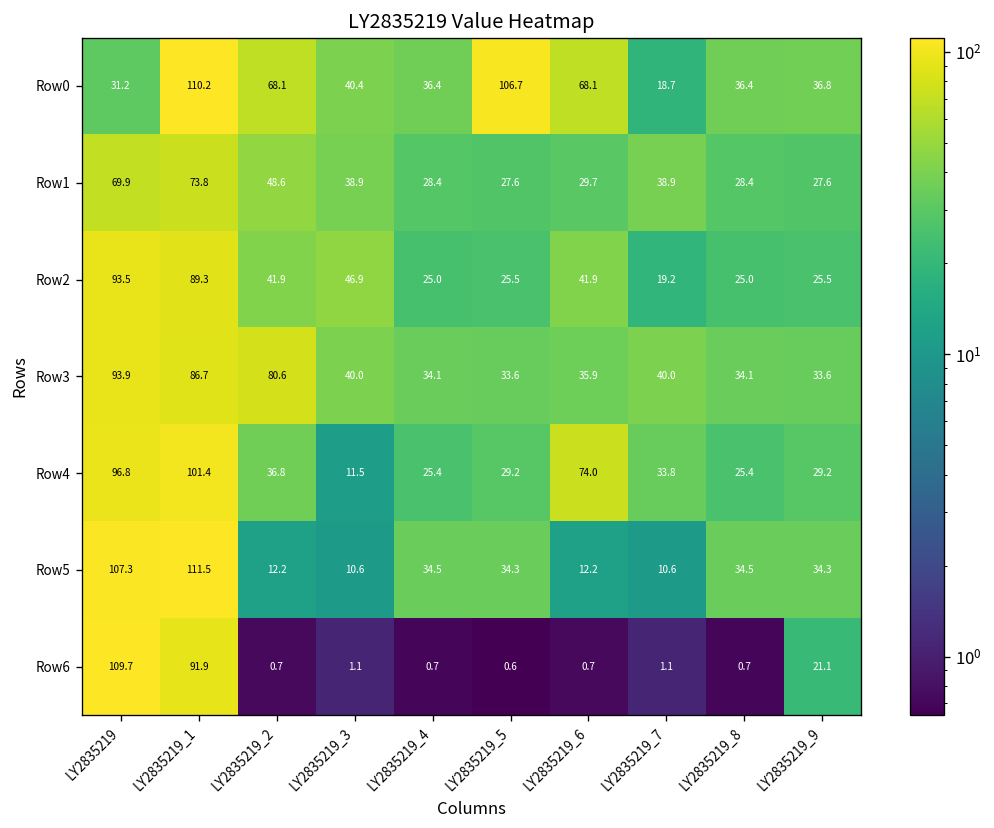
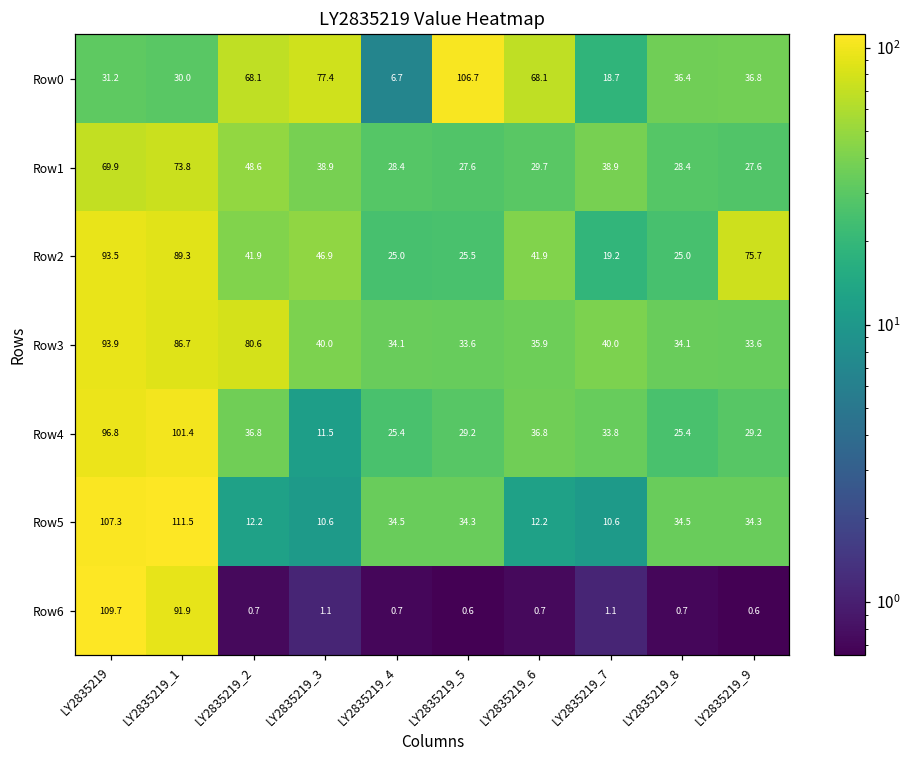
  {
    "Row0": {
      "LY2835219": 31.2,
-     "LY2835219_1": 110.2,
+     "LY2835219_1": 30.0,
      "LY2835219_2": 68.1,
-     "LY2835219_3": 40.4,
-     "LY2835219_4": 36.4,
+     "LY2835219_3": 77.4,
+     "LY2835219_4": 6.7,
      "LY2835219_5": 106.7,
      "LY2835219_6": 68.1,
      "LY2835219_7": 18.7,
      "LY2835219_8": 36.4,
      "LY2835219_9": 36.8
    },
    "Row1": {
      "LY2835219": 69.9,
      "LY2835219_1": 73.8,
      "LY2835219_2": 48.6,
      "LY2835219_3": 38.9,
      "LY2835219_4": 28.4,
      "LY2835219_5": 27.6,
      "LY2835219_6": 29.7,
      "LY2835219_7": 38.9,
      "LY2835219_8": 28.4,
      "LY2835219_9": 27.6
    },
    "Row2": {
      "LY2835219": 93.5,
      "LY2835219_1": 89.3,
      "LY2835219_2": 41.9,
      "LY2835219_3": 46.9,
      "LY2835219_4": 25.0,
      "LY2835219_5": 25.5,
      "LY2835219_6": 41.9,
      "LY2835219_7": 19.2,
      "LY2835219_8": 25.0,
-     "LY2835219_9": 25.5
+     "LY2835219_9": 75.7
    },
    "Row3": {
      "LY2835219": 93.9,
      "LY2835219_1": 86.7,
      "LY2835219_2": 80.6,
      "LY2835219_3": 40.0,
      "LY2835219_4": 34.1,
      "LY2835219_5": 33.6,
      "LY2835219_6": 35.9,
      "LY2835219_7": 40.0,
      "LY2835219_8": 34.1,
      "LY2835219_9": 33.6
    },
    "Row4": {
      "LY2835219": 96.8,
      "LY2835219_1": 101.4,
      "LY2835219_2": 36.8,
      "LY2835219_3": 11.5,
      "LY2835219_4": 25.4,
      "LY2835219_5": 29.2,
-     "LY2835219_6": 74.0,
+     "LY2835219_6": 36.8,
      "LY2835219_7": 33.8,
      "LY2835219_8": 25.4,
      "LY2835219_9": 29.2
    },
    "Row5": {
      "LY2835219": 107.3,
      "LY2835219_1": 111.5,
      "LY2835219_2": 12.2,
      "LY2835219_3": 10.6,
      "LY2835219_4": 34.5,
      "LY2835219_5": 34.3,
      "LY2835219_6": 12.2,
      "LY2835219_7": 10.6,
      "LY2835219_8": 34.5,
      "LY2835219_9": 34.3
    },
    "Row6": {
      "LY2835219": 109.7,
      "LY2835219_1": 91.9,
      "LY2835219_2": 0.7,
      "LY2835219_3": 1.1,
      "LY2835219_4": 0.7,
      "LY2835219_5": 0.6,
      "LY2835219_6": 0.7,
      "LY2835219_7": 1.1,
      "LY2835219_8": 0.7,
-     "LY2835219_9": 21.1
+     "LY2835219_9": 0.6
    }
  }
